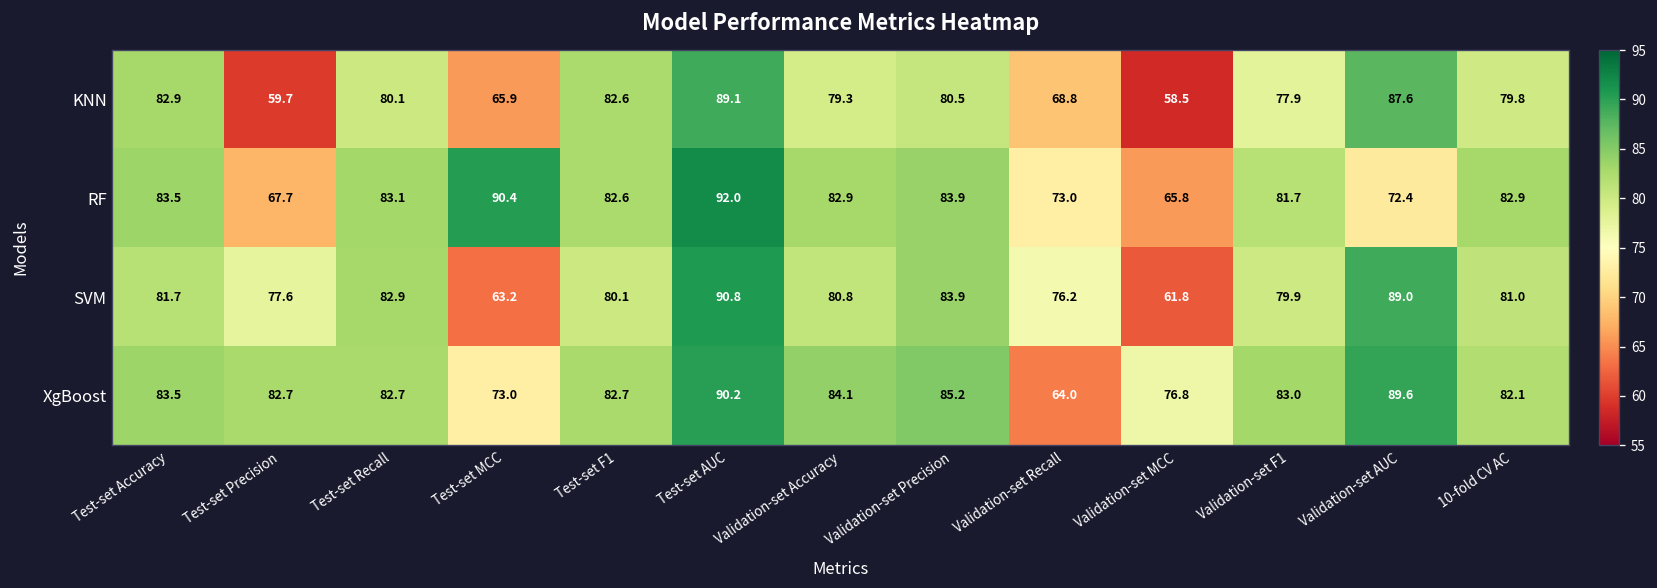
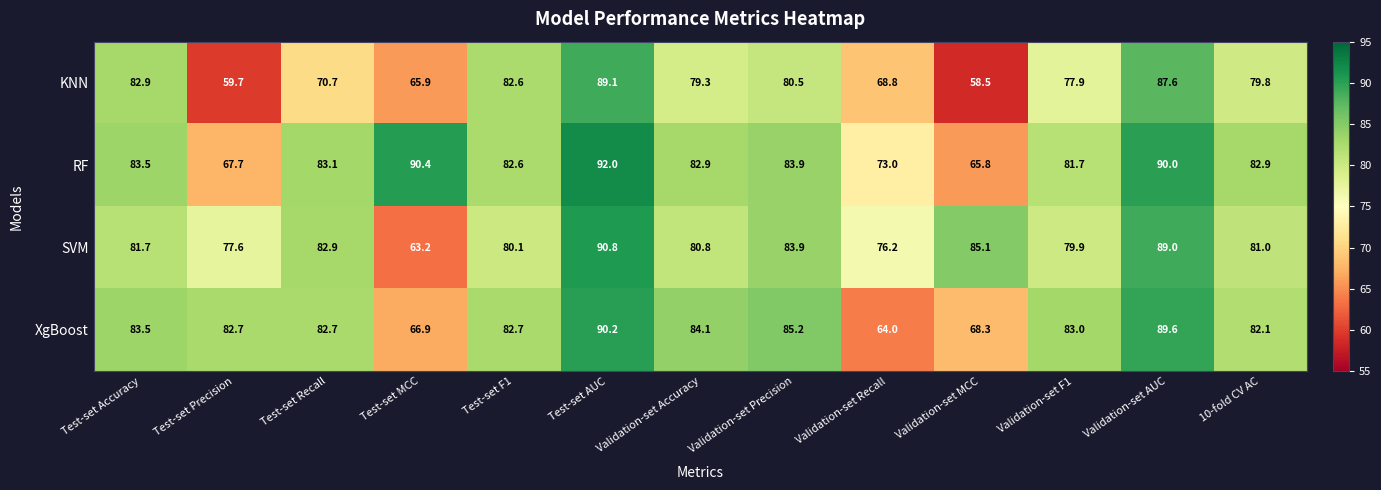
  {
    "KNN": {
      "Test-set Accuracy": 82.9,
      "Test-set Precision": 59.7,
-     "Test-set Recall": 80.1,
+     "Test-set Recall": 70.7,
      "Test-set MCC": 65.9,
      "Test-set F1": 82.6,
      "Test-set AUC": 89.1,
      "Validation-set Accuracy": 79.3,
      "Validation-set Precision": 80.5,
      "Validation-set Recall": 68.8,
      "Validation-set MCC": 58.5,
      "Validation-set F1": 77.9,
      "Validation-set AUC": 87.6,
      "10-fold CV AC": 79.8
    },
    "RF": {
      "Test-set Accuracy": 83.5,
      "Test-set Precision": 67.7,
      "Test-set Recall": 83.1,
      "Test-set MCC": 90.4,
      "Test-set F1": 82.6,
      "Test-set AUC": 92.0,
      "Validation-set Accuracy": 82.9,
      "Validation-set Precision": 83.9,
      "Validation-set Recall": 73.0,
      "Validation-set MCC": 65.8,
      "Validation-set F1": 81.7,
-     "Validation-set AUC": 72.4,
+     "Validation-set AUC": 90.0,
      "10-fold CV AC": 82.9
    },
    "SVM": {
      "Test-set Accuracy": 81.7,
      "Test-set Precision": 77.6,
      "Test-set Recall": 82.9,
      "Test-set MCC": 63.2,
      "Test-set F1": 80.1,
      "Test-set AUC": 90.8,
      "Validation-set Accuracy": 80.8,
      "Validation-set Precision": 83.9,
      "Validation-set Recall": 76.2,
-     "Validation-set MCC": 61.8,
+     "Validation-set MCC": 85.1,
      "Validation-set F1": 79.9,
      "Validation-set AUC": 89.0,
      "10-fold CV AC": 81.0
    },
    "XgBoost": {
      "Test-set Accuracy": 83.5,
      "Test-set Precision": 82.7,
      "Test-set Recall": 82.7,
-     "Test-set MCC": 73.0,
+     "Test-set MCC": 66.9,
      "Test-set F1": 82.7,
      "Test-set AUC": 90.2,
      "Validation-set Accuracy": 84.1,
      "Validation-set Precision": 85.2,
      "Validation-set Recall": 64.0,
-     "Validation-set MCC": 76.8,
+     "Validation-set MCC": 68.3,
      "Validation-set F1": 83.0,
      "Validation-set AUC": 89.6,
      "10-fold CV AC": 82.1
    }
  }
